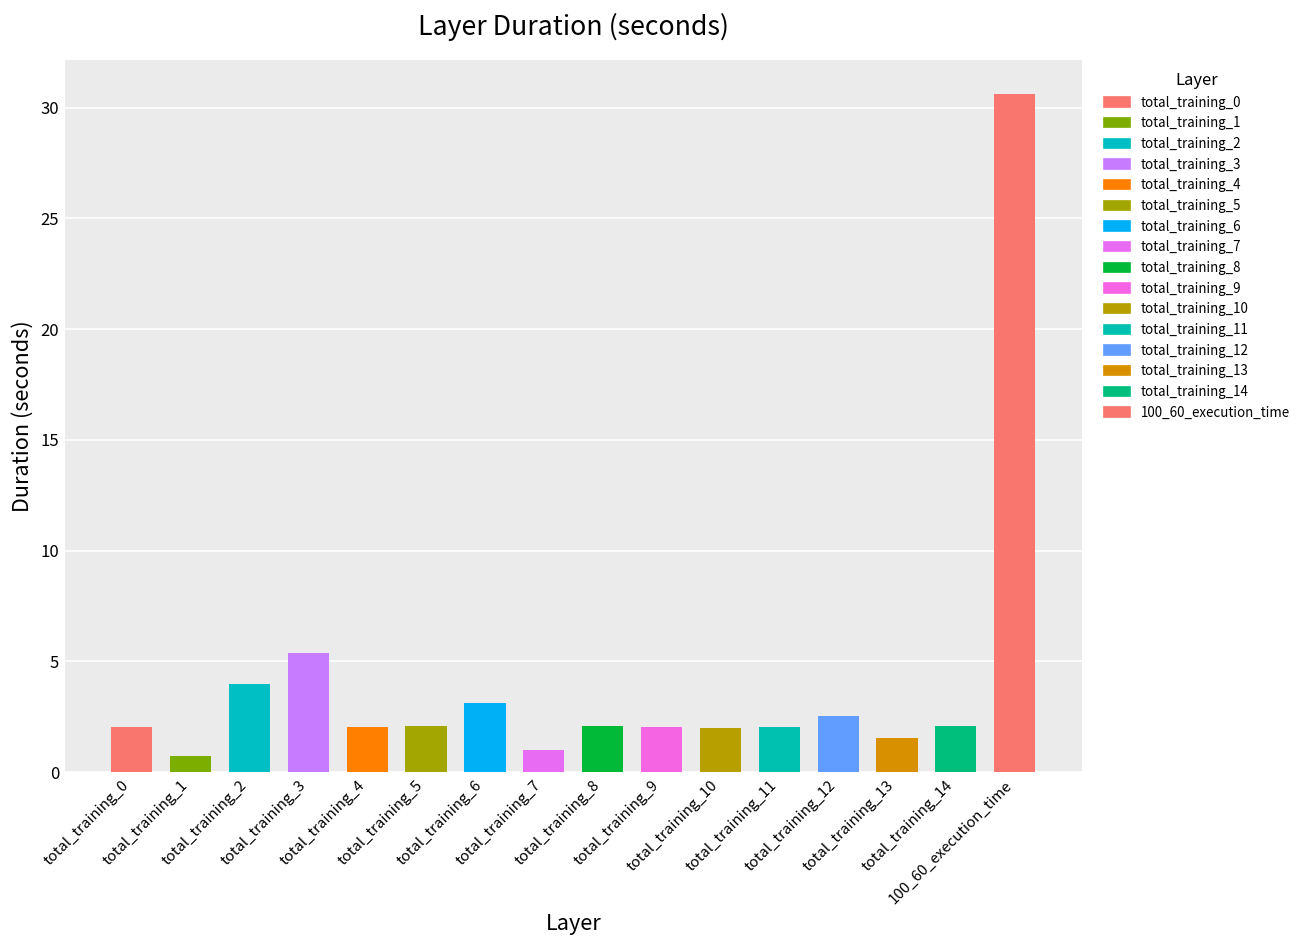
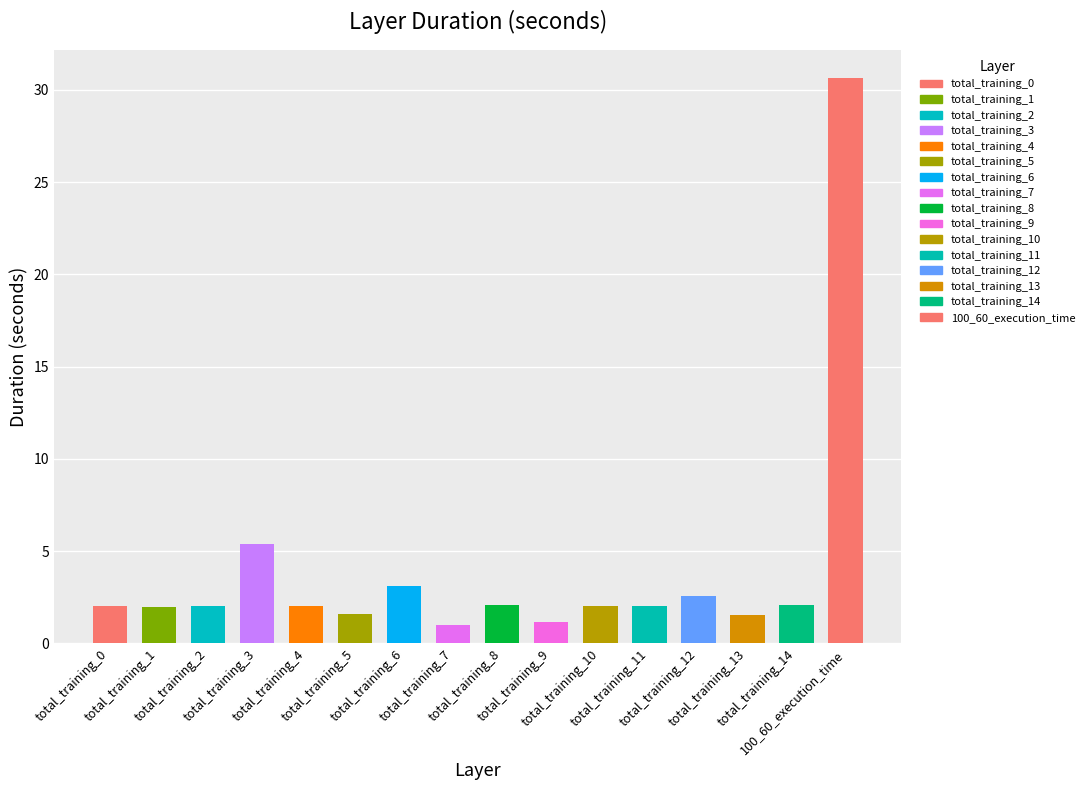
  {
    "total_training_0": 2.0,
-   "total_training_1": 0.7,
-   "total_training_2": 4.0,
+   "total_training_1": 2.0,
+   "total_training_2": 2.0,
    "total_training_3": 5.4,
    "total_training_4": 2.0,
-   "total_training_5": 2.1,
+   "total_training_5": 1.6,
    "total_training_6": 3.1,
    "total_training_7": 1.0,
    "total_training_8": 2.1,
-   "total_training_9": 2.0,
+   "total_training_9": 1.1,
    "total_training_10": 2.0,
    "total_training_11": 2.0,
    "total_training_12": 2.6,
    "total_training_13": 1.5,
    "total_training_14": 2.1,
    "100_60_execution_time": 30.6
  }
